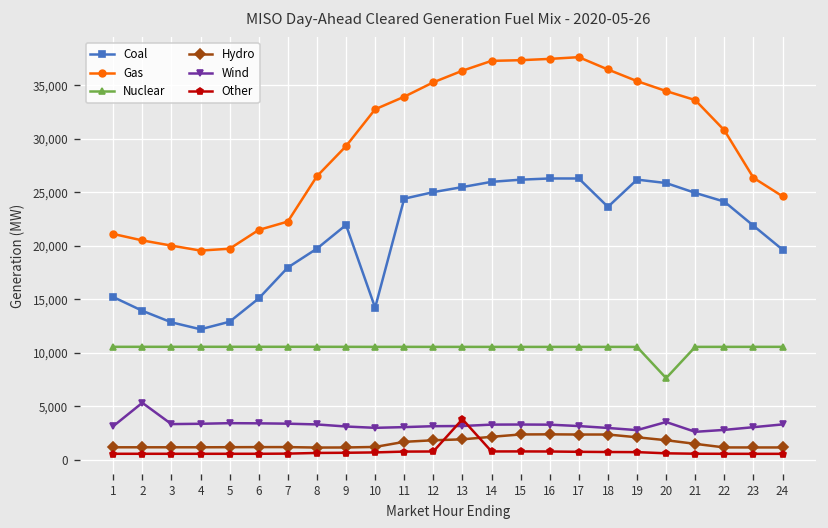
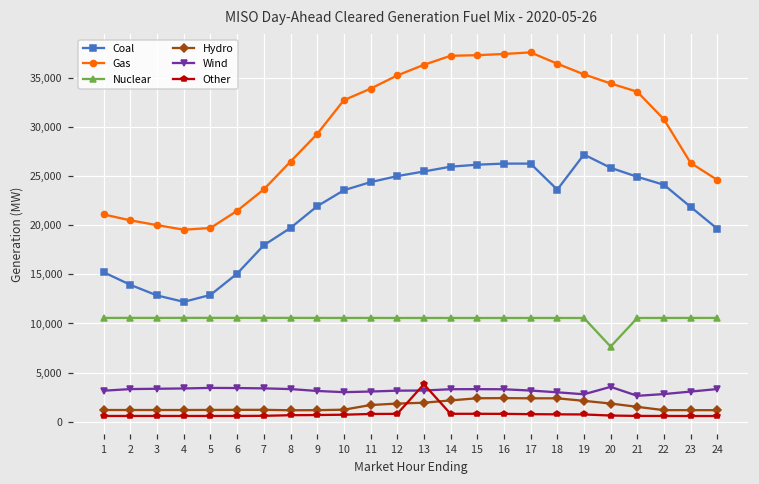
  {
    "Coal": {
      "1": "15,000",
      "2": "14,000",
      "3": "13,000",
      "4": "12,000",
      "5": "13,000",
      "6": "15,000",
      "7": "18,000",
      "8": "20,000",
      "9": "22,000",
-     "10": "14,000",
+     "10": "24,000",
      "11": "24,000",
      "12": "25,000",
      "13": "25,000",
      "14": "26,000",
      "15": "26,000",
      "16": "26,000",
      "17": "26,000",
      "18": "24,000",
-     "19": "26,000",
+     "19": "27,000",
      "20": "26,000",
      "21": "25,000",
      "22": "24,000",
      "23": "22,000",
      "24": "20,000"
    },
    "Gas": {
      "1": "21,000",
      "2": "21,000",
      "3": "20,000",
      "4": "20,000",
      "5": "20,000",
      "6": "21,000",
-     "7": "22,000",
+     "7": "24,000",
      "8": "26,000",
      "9": "29,000",
      "10": "33,000",
      "11": "34,000",
      "12": "35,000",
      "13": "36,000",
      "14": "37,000",
      "15": "37,000",
      "16": "37,000",
      "17": "38,000",
      "18": "36,000",
      "19": "35,000",
      "20": "34,000",
      "21": "34,000",
      "22": "31,000",
      "23": "26,000",
      "24": "25,000"
    },
    "Nuclear": {
      "1": "11,000",
      "2": "11,000",
      "3": "11,000",
      "4": "11,000",
      "5": "11,000",
      "6": "11,000",
      "7": "11,000",
      "8": "11,000",
      "9": "11,000",
      "10": "11,000",
      "11": "11,000",
      "12": "11,000",
      "13": "11,000",
      "14": "11,000",
      "15": "11,000",
      "16": "11,000",
      "17": "11,000",
      "18": "11,000",
      "19": "11,000",
      "20": "8,000",
      "21": "11,000",
      "22": "11,000",
      "23": "11,000",
      "24": "11,000"
    },
    "Hydro": {
      "1": "1,000",
      "2": "1,000",
      "3": "1,000",
      "4": "1,000",
      "5": "1,000",
      "6": "1,000",
      "7": "1,000",
      "8": "1,000",
      "9": "1,000",
      "10": "1,000",
      "11": "2,000",
      "12": "2,000",
      "13": "2,000",
      "14": "2,000",
      "15": "2,000",
      "16": "2,000",
      "17": "2,000",
      "18": "2,000",
      "19": "2,000",
      "20": "2,000",
      "21": "2,000",
      "22": "1,000",
      "23": "1,000",
      "24": "1,000"
    },
    "Wind": {
      "1": "3,000",
-     "2": "5,000",
+     "2": "3,000",
      "3": "3,000",
      "4": "3,000",
      "5": "3,000",
      "6": "3,000",
      "7": "3,000",
      "8": "3,000",
      "9": "3,000",
      "10": "3,000",
      "11": "3,000",
      "12": "3,000",
      "13": "3,000",
      "14": "3,000",
      "15": "3,000",
      "16": "3,000",
      "17": "3,000",
      "18": "3,000",
      "19": "3,000",
      "20": "4,000",
      "21": "3,000",
      "22": "3,000",
      "23": "3,000",
      "24": "3,000"
    },
    "Other": {
      "1": "1,000",
      "2": "1,000",
      "3": "1,000",
      "4": "1,000",
      "5": "1,000",
      "6": "1,000",
      "7": "1,000",
      "8": "1,000",
      "9": "1,000",
      "10": "1,000",
      "11": "1,000",
      "12": "1,000",
      "13": "4,000",
      "14": "1,000",
      "15": "1,000",
      "16": "1,000",
      "17": "1,000",
      "18": "1,000",
      "19": "1,000",
      "20": "1,000",
      "21": "1,000",
      "22": "1,000",
      "23": "1,000",
      "24": "1,000"
    }
  }
